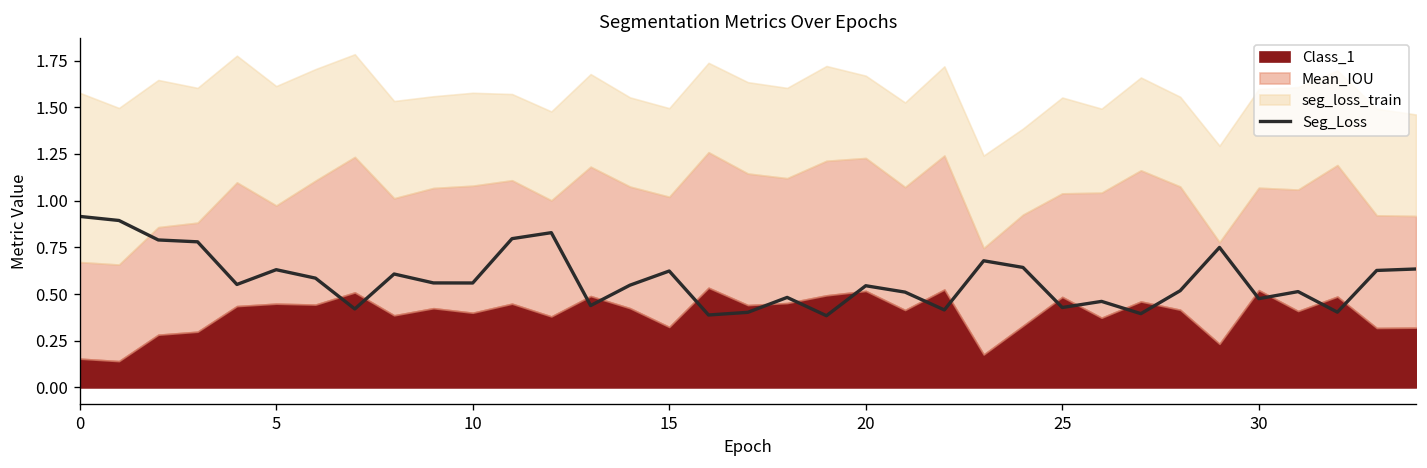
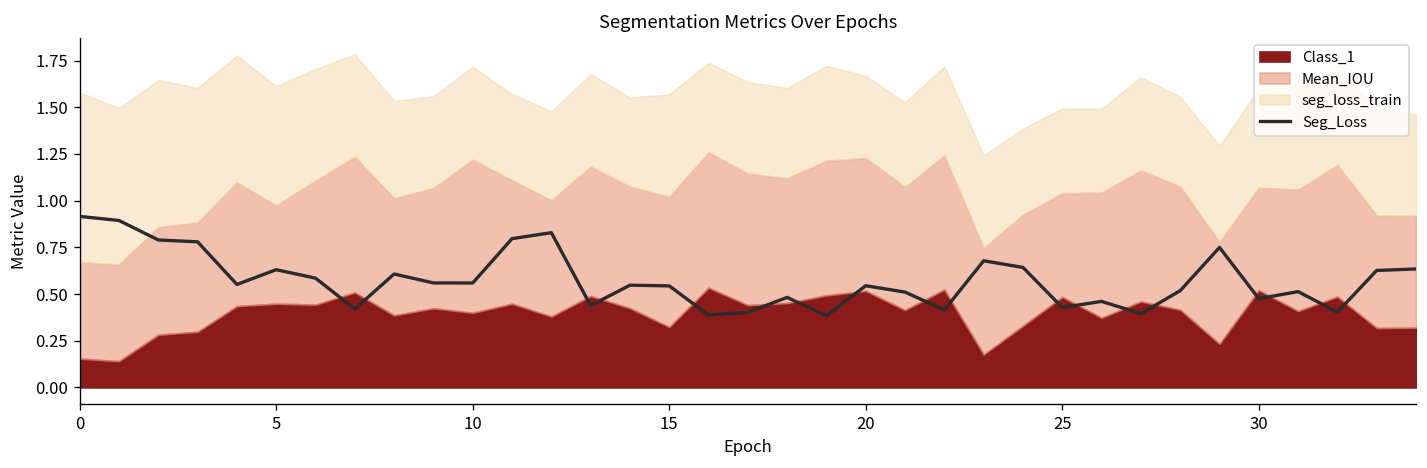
  {
    "Seg_Loss": {
      "0": 0.92,
      "5": 0.63,
      "10": 0.56,
-     "15": 0.62,
+     "15": 0.54,
      "20": 0.54,
      "25": 0.43,
      "30": 0.48
    },
    "Class_1": {
      "0": 0.15,
      "5": 0.45,
      "10": 0.40,
      "15": 0.32,
      "20": 0.52,
      "25": 0.48,
      "30": 0.52
    },
    "Mean_IOU": {
      "0": 0.52,
      "5": 0.53,
-     "10": 0.68,
+     "10": 0.82,
      "15": 0.70,
      "20": 0.71,
      "25": 0.55,
      "30": 0.55
    },
    "seg_loss_train": {
      "0": 0.91,
      "5": 0.64,
      "10": 0.50,
-     "15": 0.47,
+     "15": 0.55,
      "20": 0.44,
-     "25": 0.51
+     "25": 0.45
    }
  }
